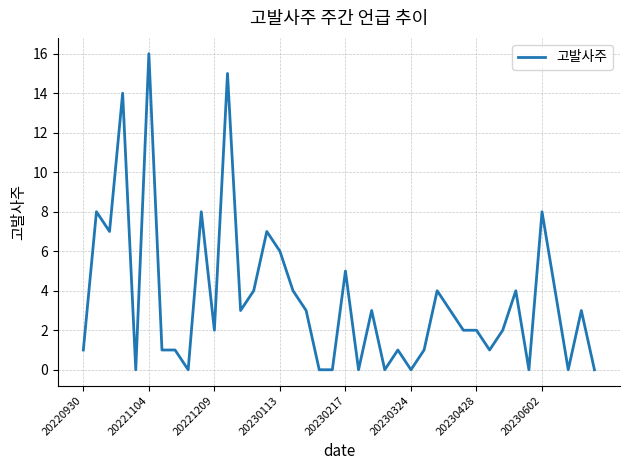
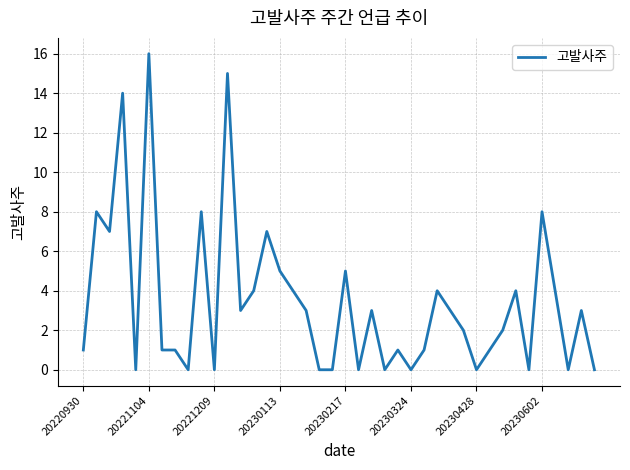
  {
    "20220930": 1,
    "20221104": 16,
-   "20221209": 2,
-   "20230113": 6,
+   "20221209": 0,
+   "20230113": 5,
    "20230217": 5,
    "20230324": 0,
-   "20230428": 2,
+   "20230428": 0,
    "20230602": 8
  }
